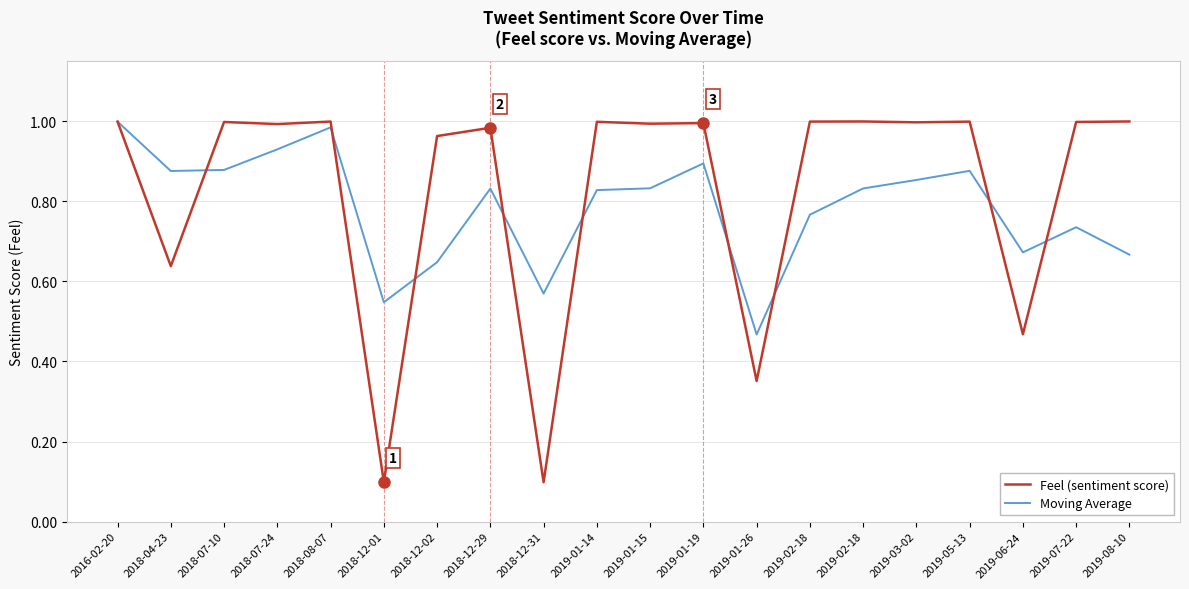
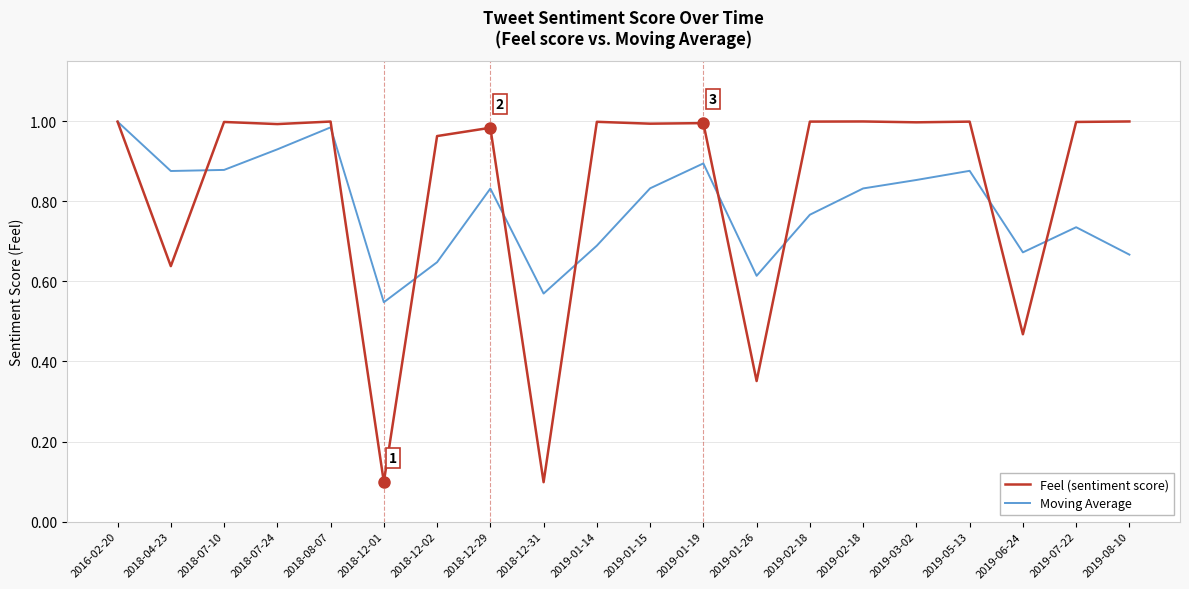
  {
    "Moving Average": {
      "2018-04-23": 0.88,
      "2018-07-10": 0.88,
      "2018-07-24": 0.93,
      "2018-08-07": 0.98,
      "2018-12-01": 0.55,
      "2018-12-02": 0.65,
      "2018-12-29": 0.83,
      "2018-12-31": 0.57,
-     "2019-01-14": 0.83,
+     "2019-01-14": 0.69,
      "2019-01-15": 0.83,
      "2019-01-19": 0.89,
-     "2019-01-26": 0.47,
+     "2019-01-26": 0.61,
      "2019-03-02": 0.85,
      "2019-05-13": 0.88,
      "2019-06-24": 0.67,
      "2019-07-22": 0.74,
      "2019-08-10": 0.67
    }
  }
